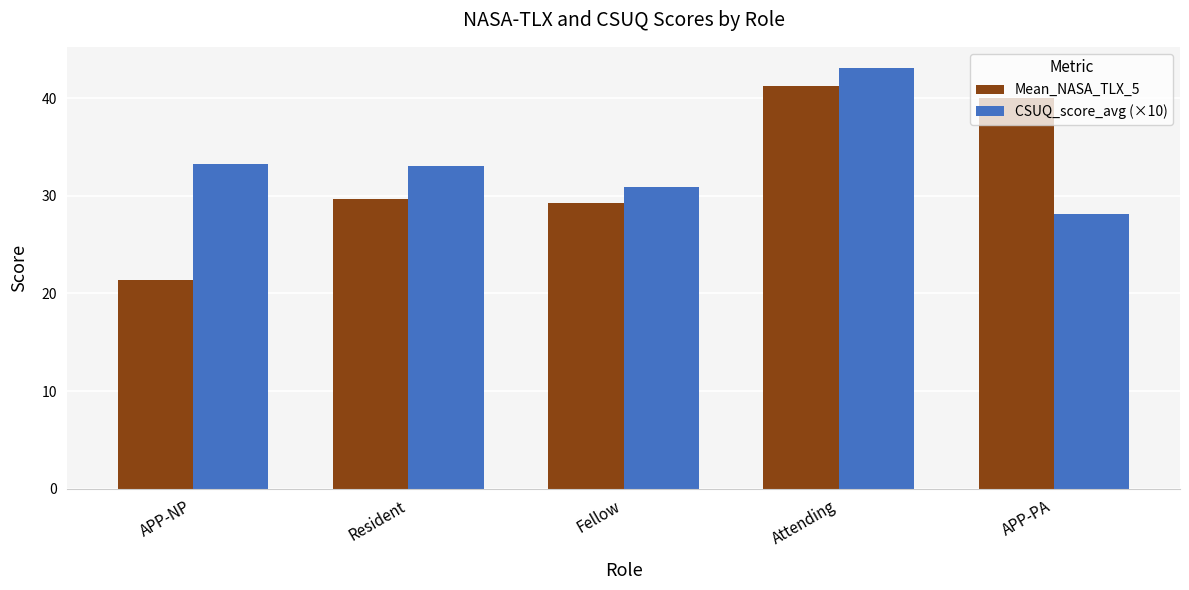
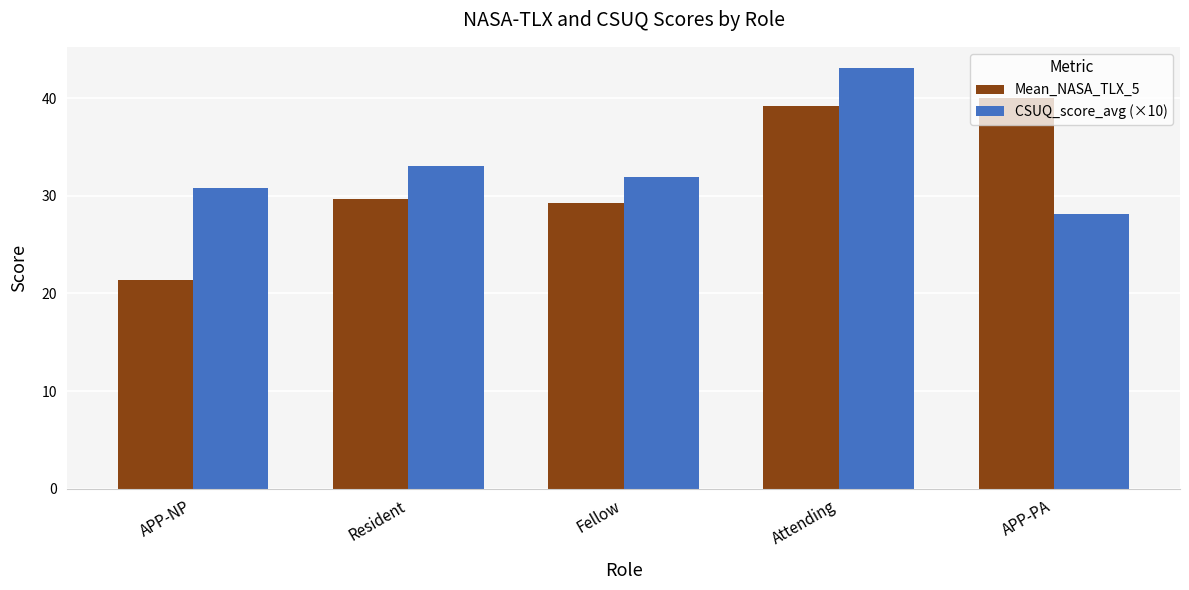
  {
    "Mean_NASA_TLX_5": {
      "APP-NP": 21,
      "Resident": 30,
      "Fellow": 29,
-     "Attending": 41
+     "Attending": 39
    },
    "CSUQ_score_avg (×10)": {
-     "APP-NP": 33,
+     "APP-NP": 31,
      "Resident": 33,
-     "Fellow": 31,
+     "Fellow": 32,
      "Attending": 43,
      "APP-PA": 28
    }
  }
